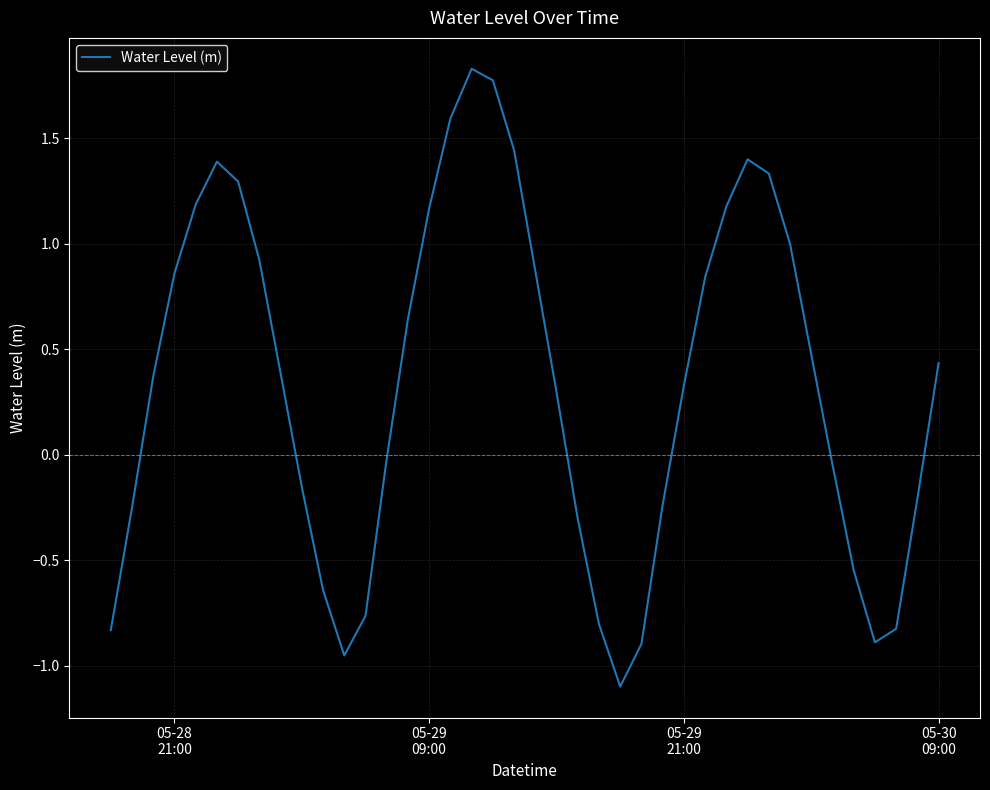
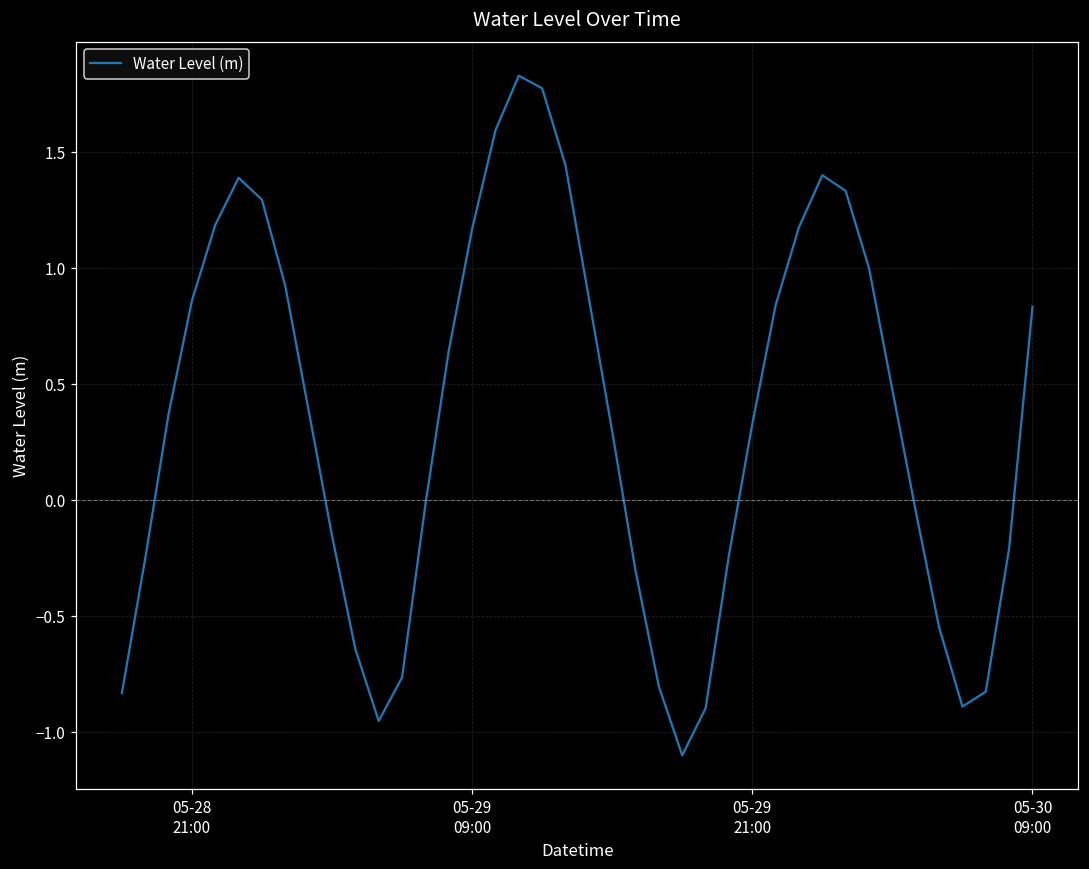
  {
    "05-28 21:00": 0.86,
    "05-29 09:00": 1.17,
    "05-29 21:00": 0.33,
-   "05-30 09:00": 0.44
+   "05-30 09:00": 0.83
  }
